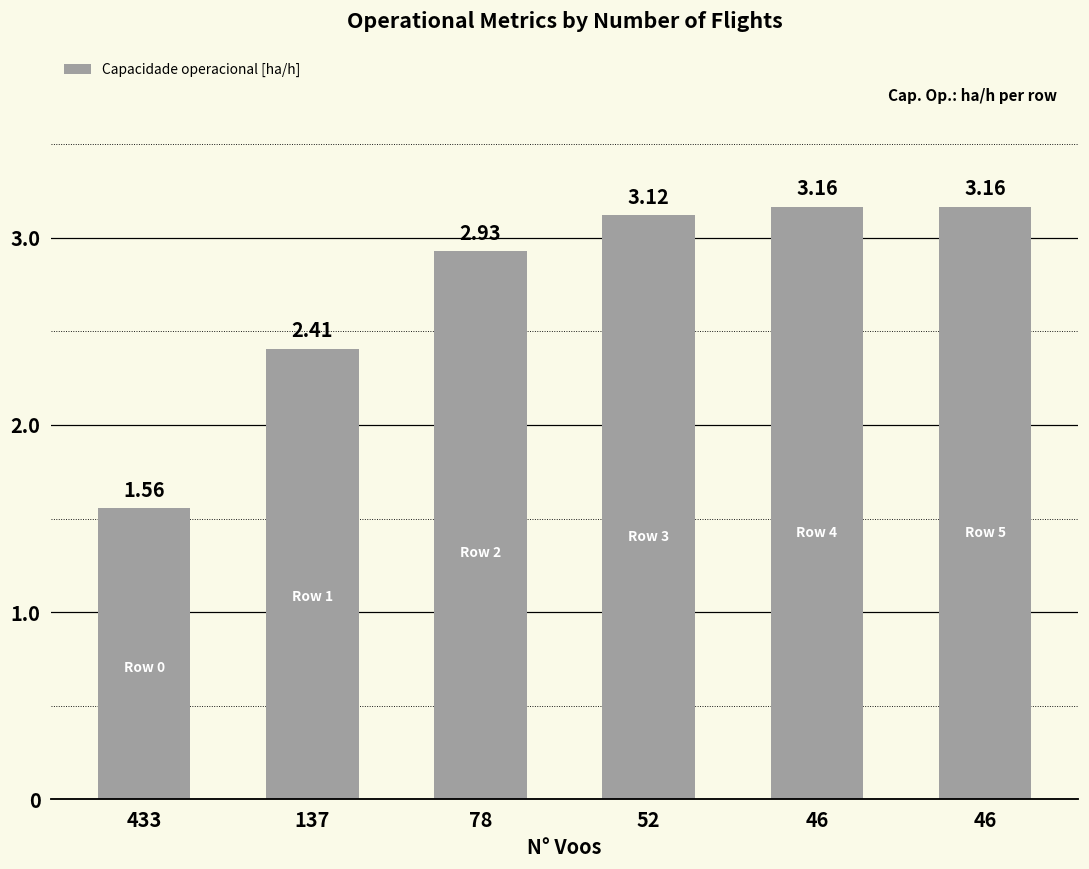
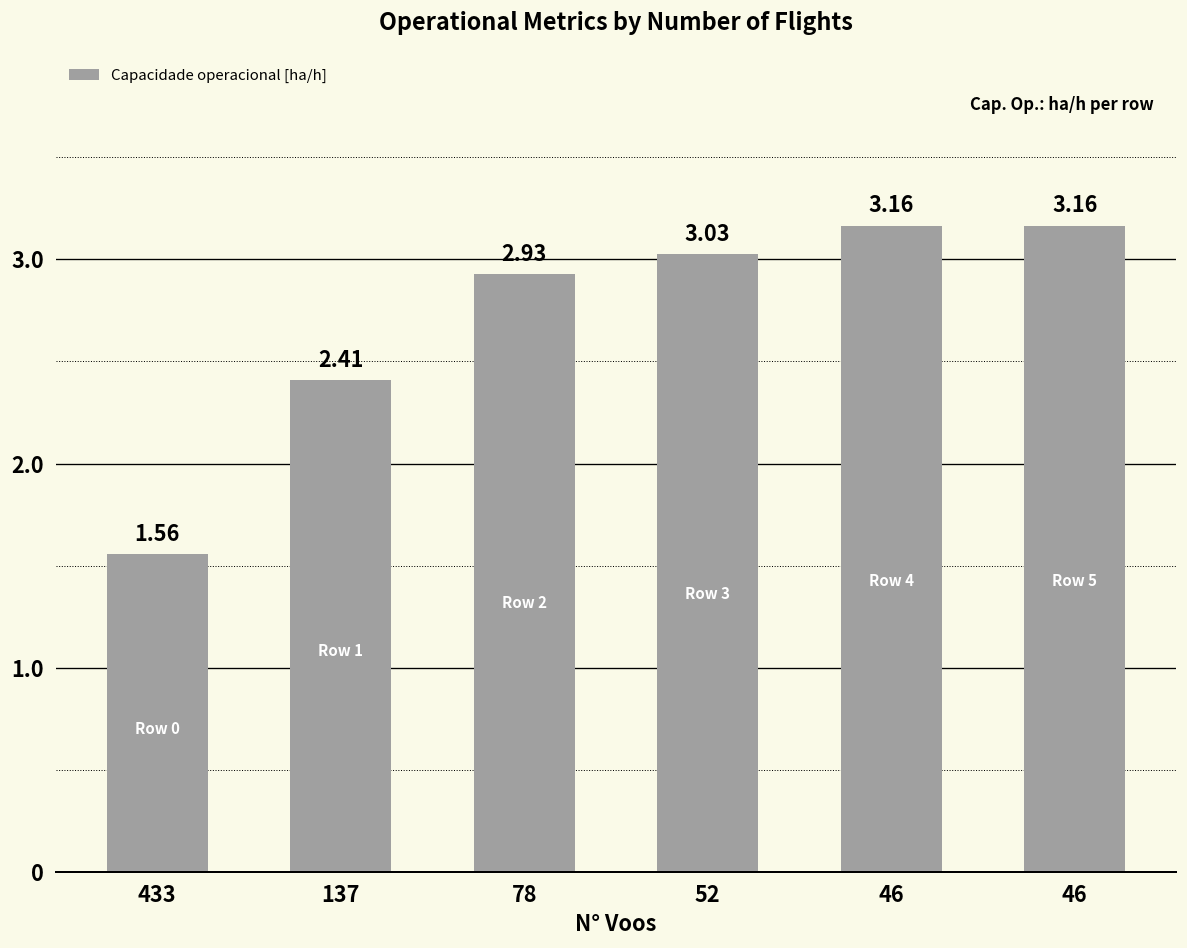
  {
    "433": 1.56,
    "137": 2.41,
    "78": 2.93,
-   "52": 3.12
+   "52": 3.03
  }
